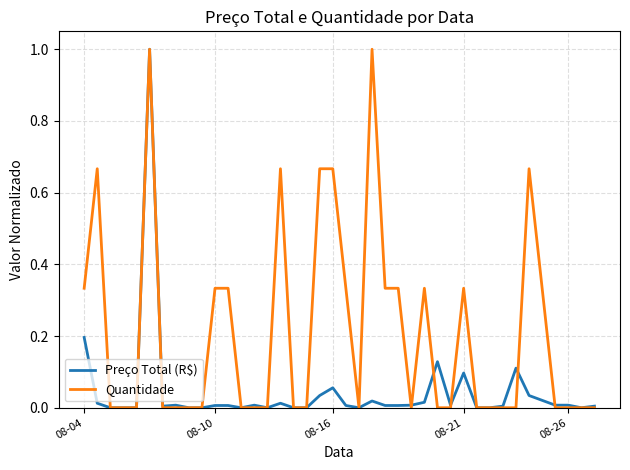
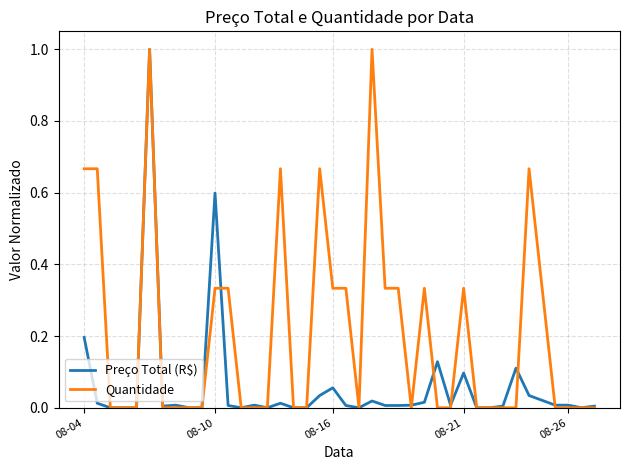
  {
    "Preço Total (R$)": {
      "08-04": 0.20,
-     "08-10": 0.01,
+     "08-10": 0.60,
      "08-16": 0.06,
      "08-21": 0.10
    },
    "Quantidade": {
-     "08-04": 0.33,
+     "08-04": 0.67,
      "08-10": 0.33,
-     "08-16": 0.67,
+     "08-16": 0.33,
      "08-21": 0.33
    }
  }
